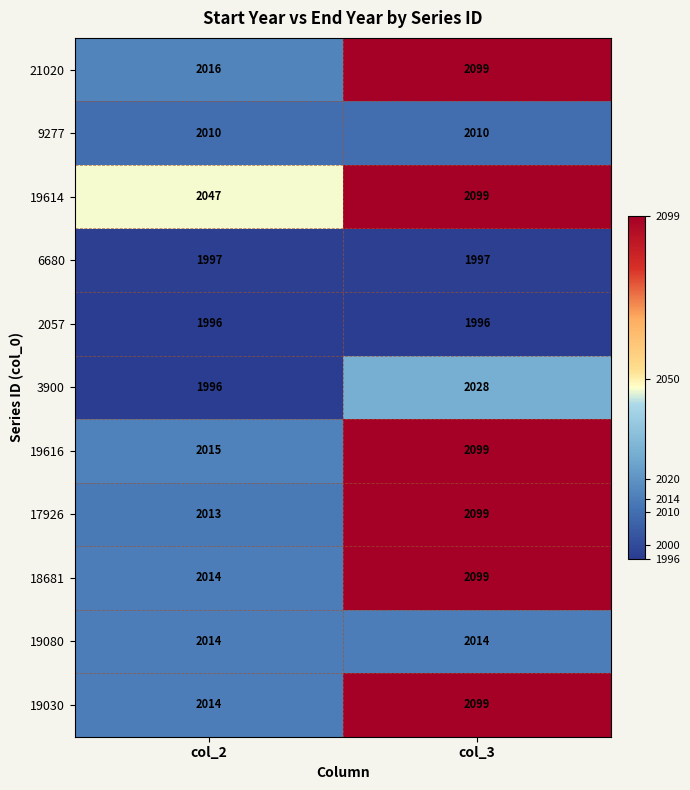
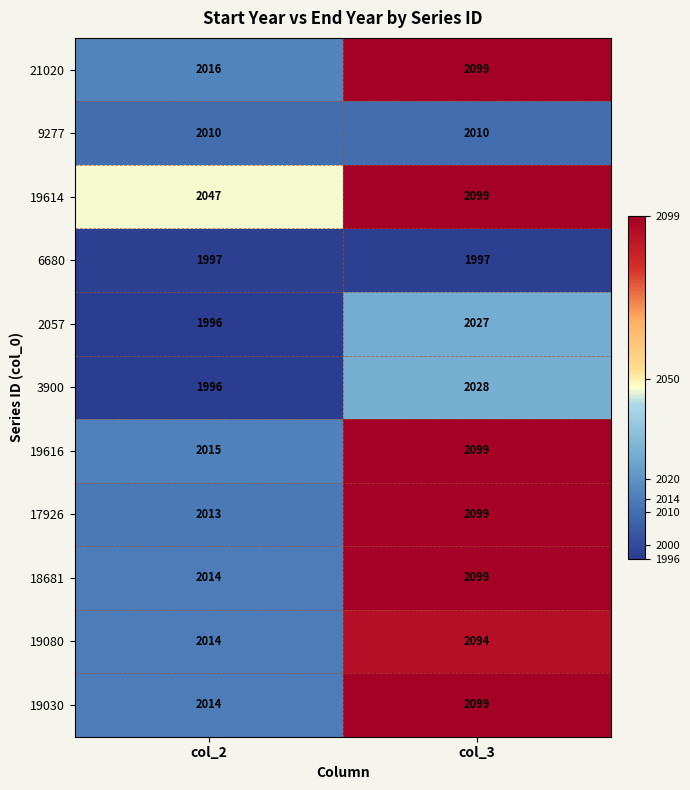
  {
    "21020": {
      "col_2": 2016,
      "col_3": 2099
    },
    "9277": {
      "col_2": 2010,
      "col_3": 2010
    },
    "19614": {
      "col_2": 2047,
      "col_3": 2099
    },
    "6680": {
      "col_2": 1997,
      "col_3": 1997
    },
    "2057": {
      "col_2": 1996,
-     "col_3": 1996
+     "col_3": 2027
    },
    "3900": {
      "col_2": 1996,
      "col_3": 2028
    },
    "19616": {
      "col_2": 2015,
      "col_3": 2099
    },
    "17926": {
      "col_2": 2013,
      "col_3": 2099
    },
    "18681": {
      "col_2": 2014,
      "col_3": 2099
    },
    "19080": {
      "col_2": 2014,
-     "col_3": 2014
+     "col_3": 2094
    },
    "19030": {
      "col_2": 2014,
      "col_3": 2099
    }
  }
